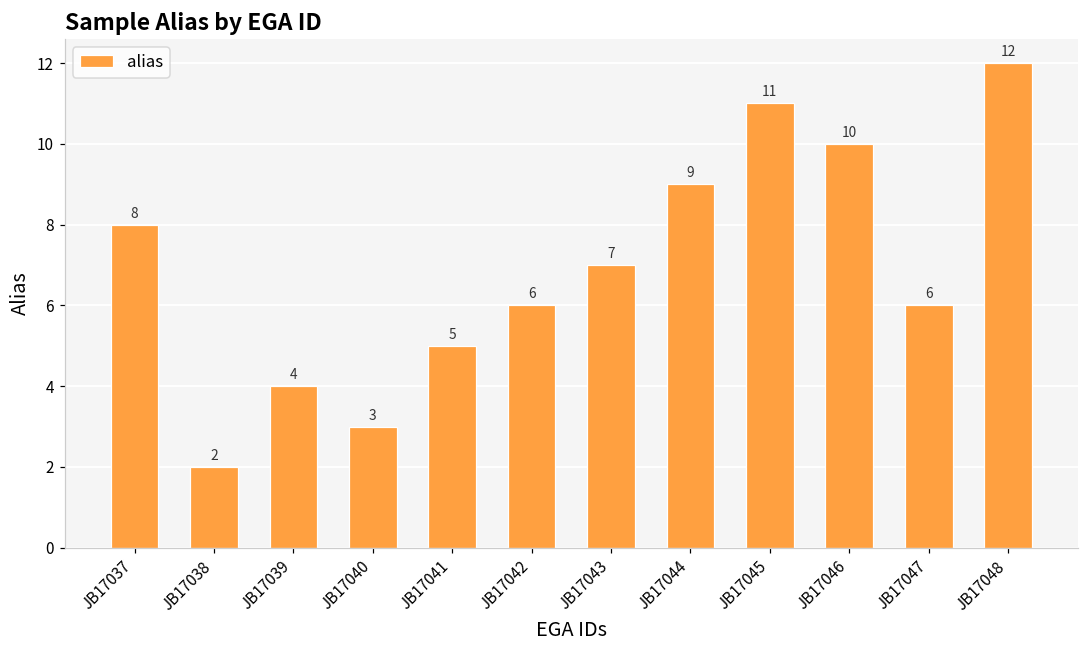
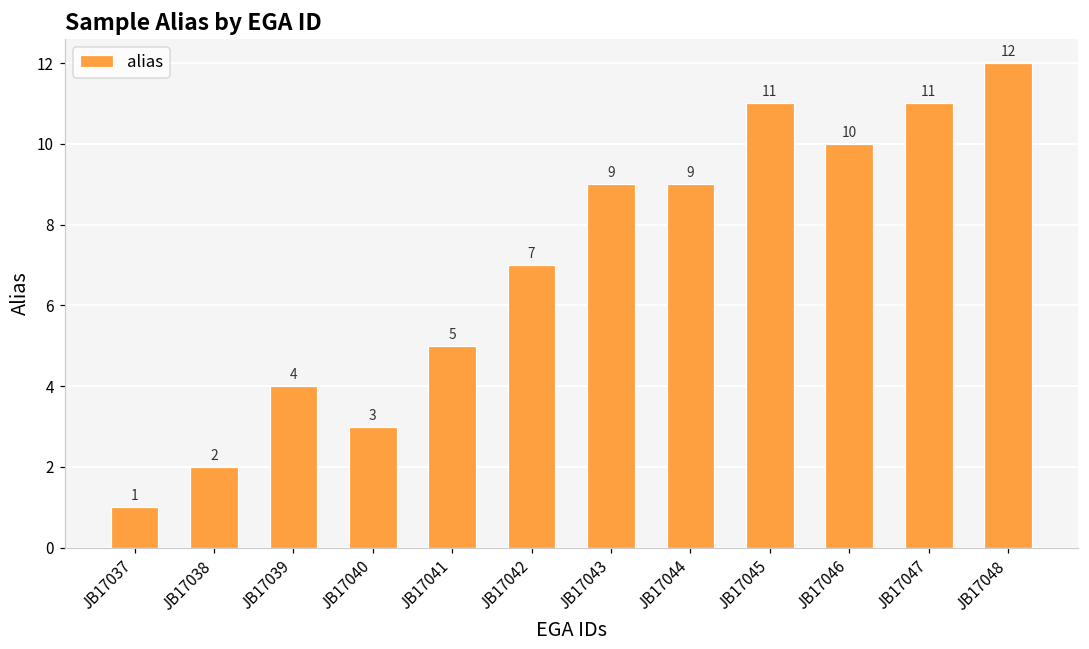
  {
-   "JB17037": 8,
+   "JB17037": 1,
    "JB17038": 2,
    "JB17039": 4,
    "JB17040": 3,
    "JB17041": 5,
-   "JB17042": 6,
-   "JB17043": 7,
+   "JB17042": 7,
+   "JB17043": 9,
    "JB17044": 9,
    "JB17045": 11,
    "JB17046": 10,
-   "JB17047": 6,
+   "JB17047": 11,
    "JB17048": 12
  }
